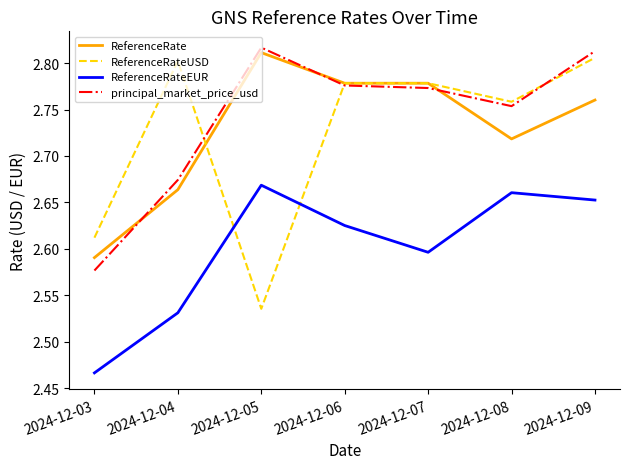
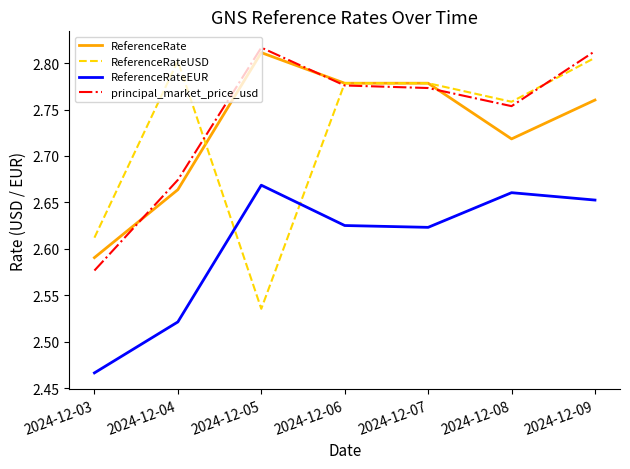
  {
    "ReferenceRateEUR": {
      "2024-12-03": 2.47,
-     "2024-12-04": 2.53,
+     "2024-12-04": 2.52,
      "2024-12-05": 2.67,
      "2024-12-06": 2.63,
-     "2024-12-07": 2.60,
+     "2024-12-07": 2.62,
      "2024-12-08": 2.66,
      "2024-12-09": 2.65
    },
    "principal_market_price_usd": {
      "2024-12-03": 2.58,
      "2024-12-04": 2.67,
      "2024-12-07": 2.77,
      "2024-12-08": 2.75,
      "2024-12-09": 2.81
    }
  }
